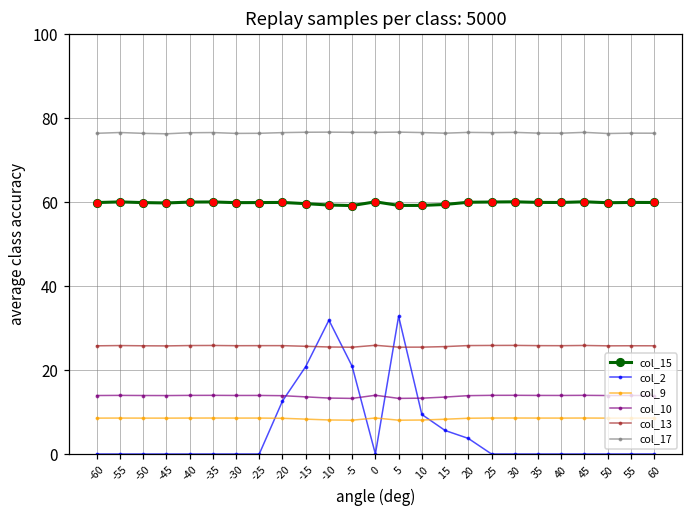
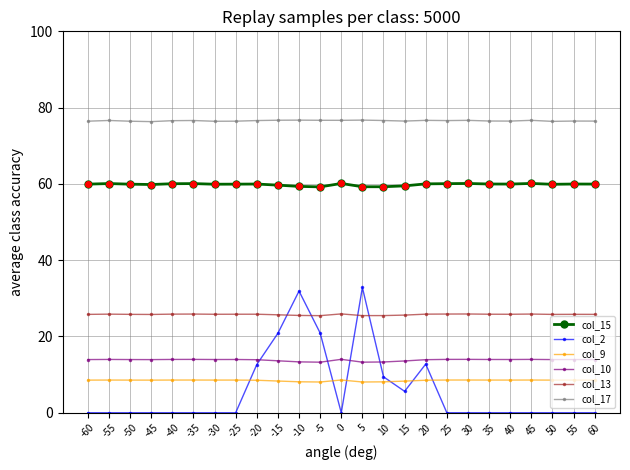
  {
    "col_15": {
      "-60": 60,
      "-55": 60,
      "-50": 60,
      "-45": 60,
      "-40": 60,
      "-35": 60,
      "-30": 60,
      "-25": 60,
      "-20": 60,
      "-15": 60,
      "-10": 59,
      "-5": 59,
      "0": 60,
      "5": 59,
      "10": 59,
      "15": 59,
      "20": 60,
      "25": 60,
      "30": 60,
      "35": 60,
      "40": 60,
      "45": 60,
      "50": 60,
      "55": 60,
      "60": 60
    },
    "col_2": {
      "-60": 0,
      "-55": 0,
      "-50": 0,
      "-45": 0,
      "-40": 0,
      "-35": 0,
      "-30": 0,
      "-25": 0,
      "-20": 13,
      "-15": 21,
      "-10": 32,
      "-5": 21,
      "0": 0,
      "5": 33,
      "10": 9,
      "15": 6,
-     "20": 4,
+     "20": 13,
      "25": 0,
      "30": 0,
      "35": 0,
      "40": 0,
      "45": 0,
      "50": 0,
      "55": 0,
      "60": 0
    },
    "col_9": {
      "-60": 9,
      "-55": 9,
      "-50": 9,
      "-45": 9,
      "-40": 9,
      "-35": 9,
      "-30": 9,
      "-25": 9,
      "-20": 9,
      "-15": 8,
      "-10": 8,
      "-5": 8,
      "0": 9,
      "5": 8,
      "10": 8,
      "15": 8,
      "20": 9,
      "25": 9,
      "30": 9,
      "35": 9,
      "40": 9,
      "45": 9
    },
    "col_10": {
      "-60": 14,
      "-55": 14,
      "-50": 14,
      "-45": 14,
      "-40": 14,
      "-35": 14,
      "-30": 14,
      "-25": 14,
      "-20": 14,
      "-15": 14,
      "-10": 13,
      "-5": 13,
      "0": 14,
      "5": 13,
      "10": 13,
      "15": 14,
      "20": 14,
      "25": 14,
      "30": 14,
      "35": 14,
      "40": 14,
      "45": 14
    },
    "col_13": {
      "-60": 26,
      "-55": 26,
      "-50": 26,
      "-45": 26,
      "-40": 26,
      "-35": 26,
      "-30": 26,
      "-25": 26,
      "-20": 26,
      "-15": 26,
      "-10": 26,
      "-5": 25,
      "0": 26,
      "5": 25,
      "10": 25,
      "15": 26,
      "20": 26,
      "25": 26,
      "30": 26,
      "35": 26,
      "40": 26,
      "45": 26,
      "50": 26,
      "55": 26,
      "60": 26
    },
    "col_17": {
      "-60": 76,
      "-55": 77,
      "-50": 76,
      "-45": 76,
      "-40": 77,
      "-35": 77,
      "-30": 76,
      "-25": 76,
      "-20": 77,
      "-15": 77,
      "-10": 77,
      "-5": 77,
      "0": 77,
      "5": 77,
      "10": 77,
      "15": 76,
      "20": 77,
      "25": 77,
      "30": 77,
      "35": 76,
      "40": 76,
      "45": 77,
      "50": 76,
      "55": 76,
      "60": 76
    }
  }
